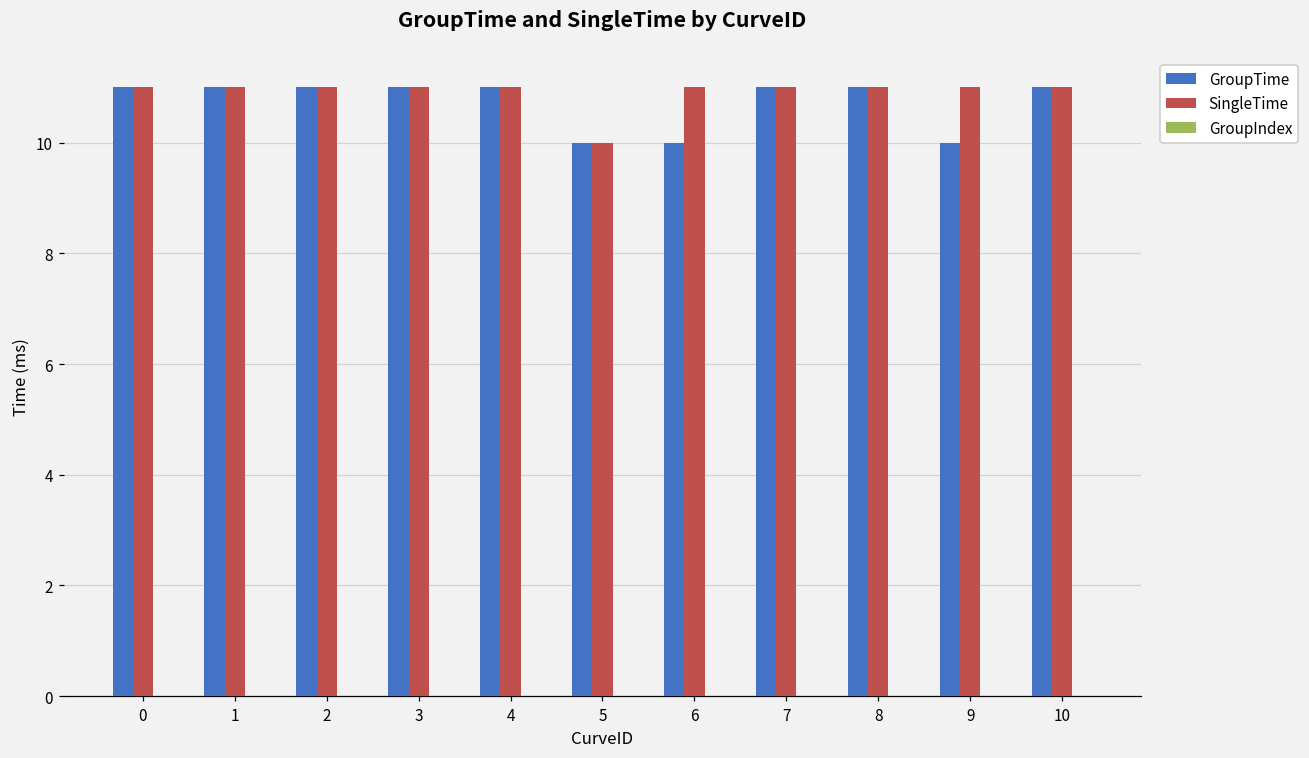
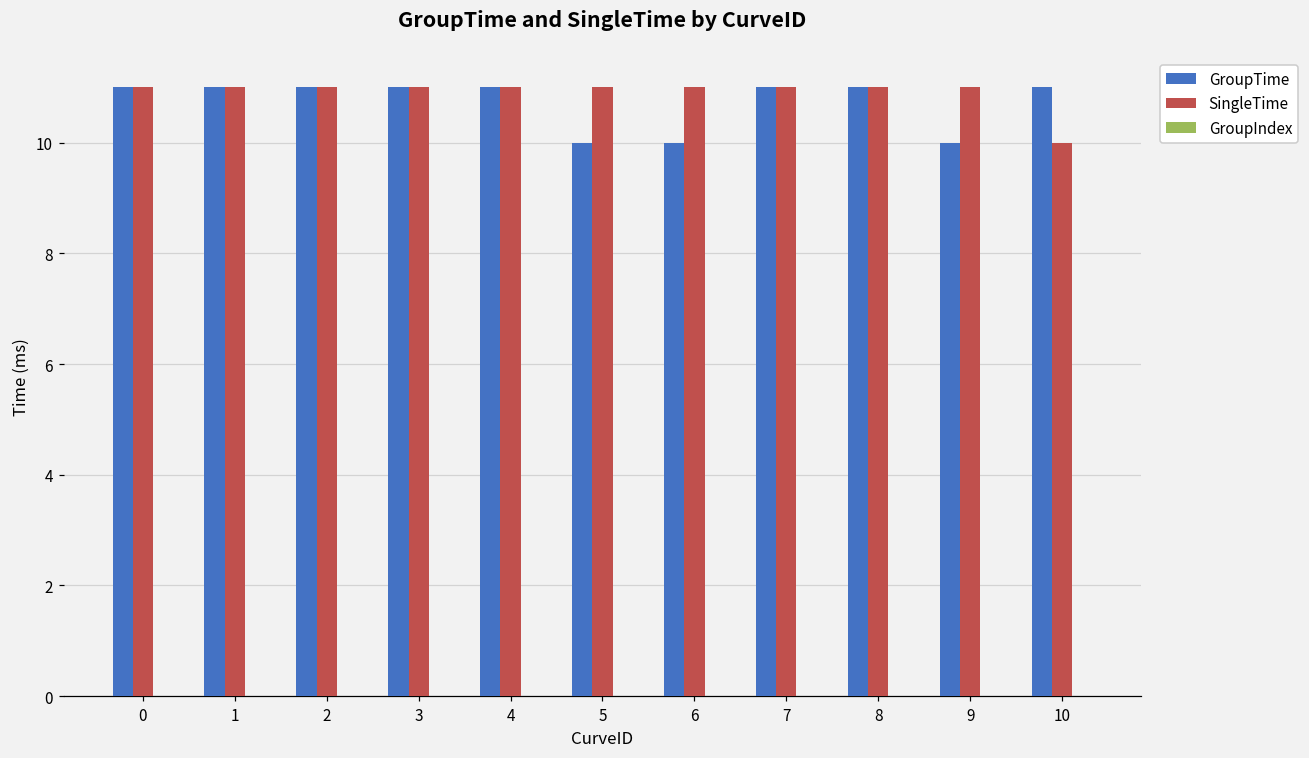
  {
    "GroupTime": {
      "0": 11,
      "1": 11,
      "2": 11,
      "3": 11,
      "4": 11,
      "5": 10,
      "6": 10,
      "7": 11,
      "8": 11,
      "9": 10,
      "10": 11
    },
    "SingleTime": {
      "0": 11,
      "1": 11,
      "2": 11,
      "3": 11,
      "4": 11,
-     "5": 10,
+     "5": 11,
      "6": 11,
      "7": 11,
      "8": 11,
      "9": 11,
-     "10": 11
+     "10": 10
    },
    "GroupIndex": {
      "0": 0,
      "1": 0,
      "2": 0,
      "3": 0,
      "4": 0,
      "5": 0,
      "6": 0,
      "7": 0,
      "8": 0,
      "9": 0,
      "10": 0
    }
  }
